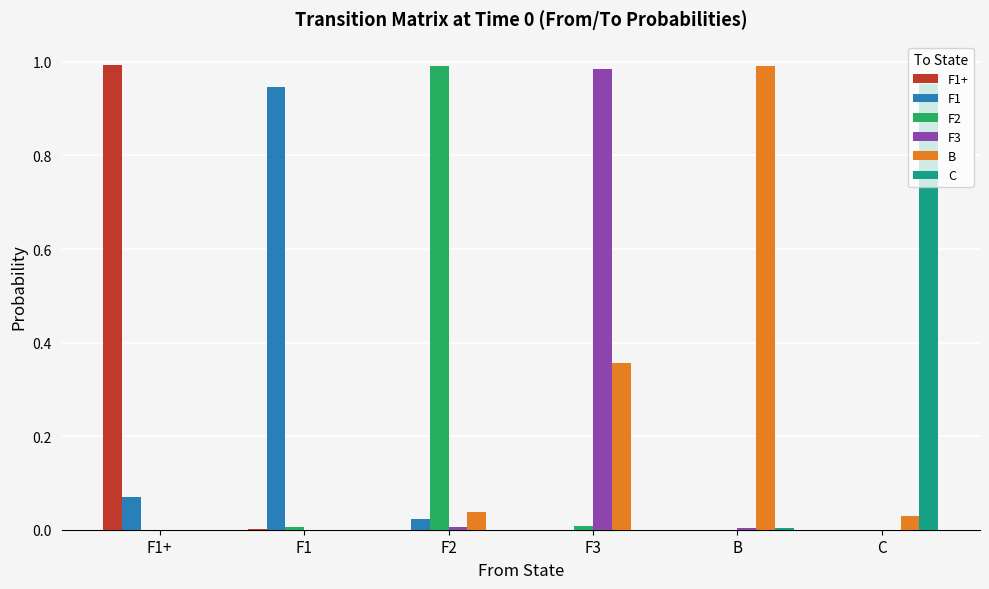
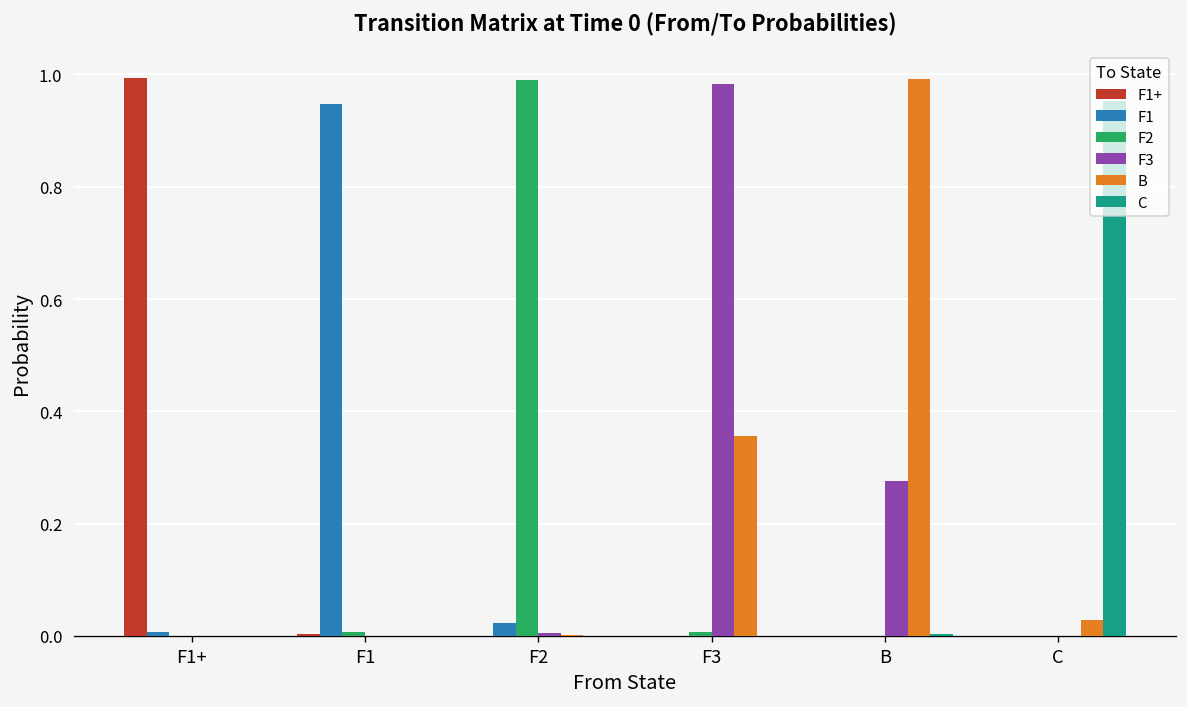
  {
    "F1+": {
      "F1+": 0.99
    },
    "F1": {
-     "F1+": 0.07,
+     "F1+": 0.01,
      "F1": 0.95,
      "F2": 0.02
    },
    "F3": {
      "F3": 0.98,
-     "B": 0.00
+     "B": 0.28
    },
    "B": {
-     "F2": 0.04,
+     "F2": 0.00,
      "F3": 0.36,
      "B": 0.99,
      "C": 0.03
    }
  }
